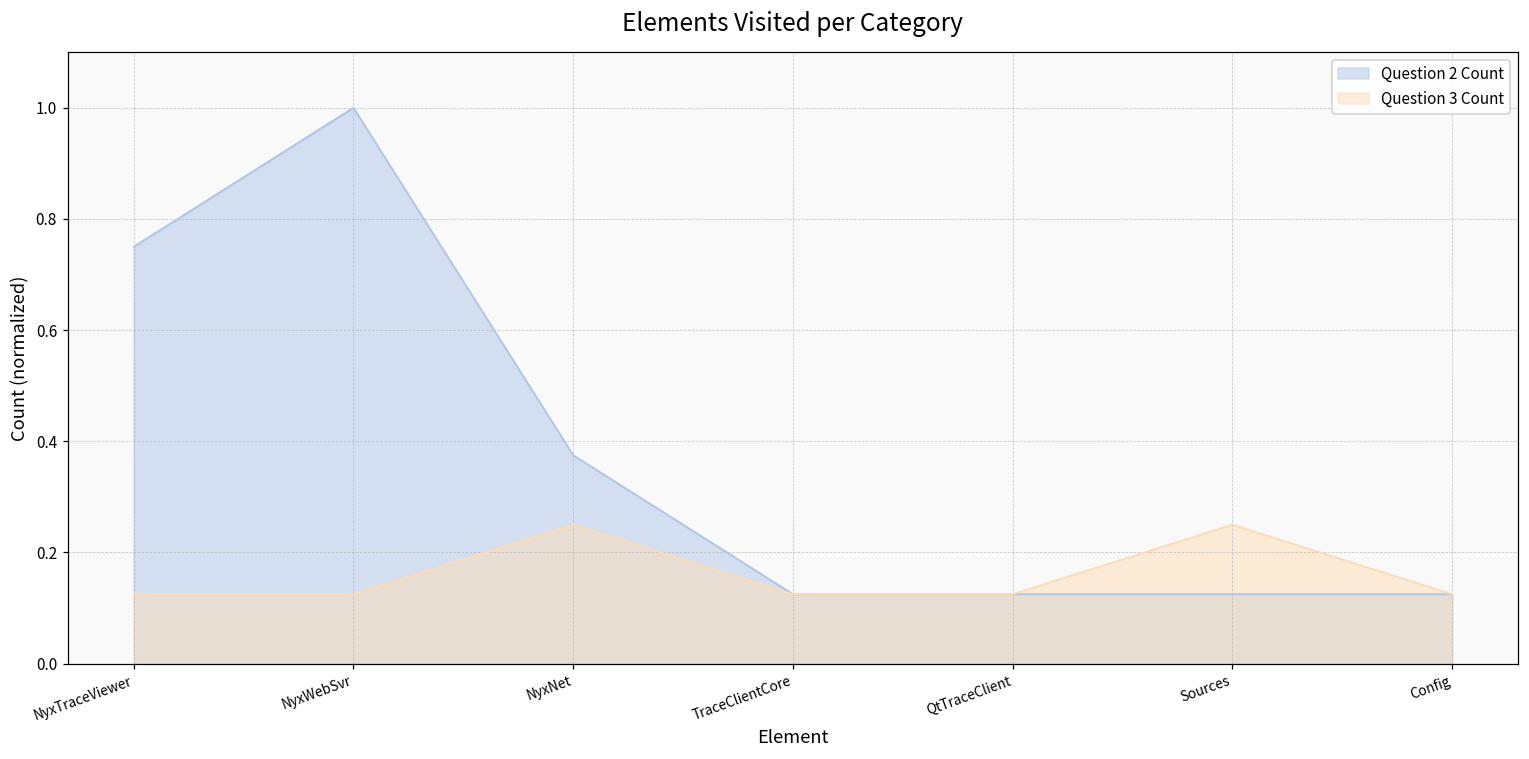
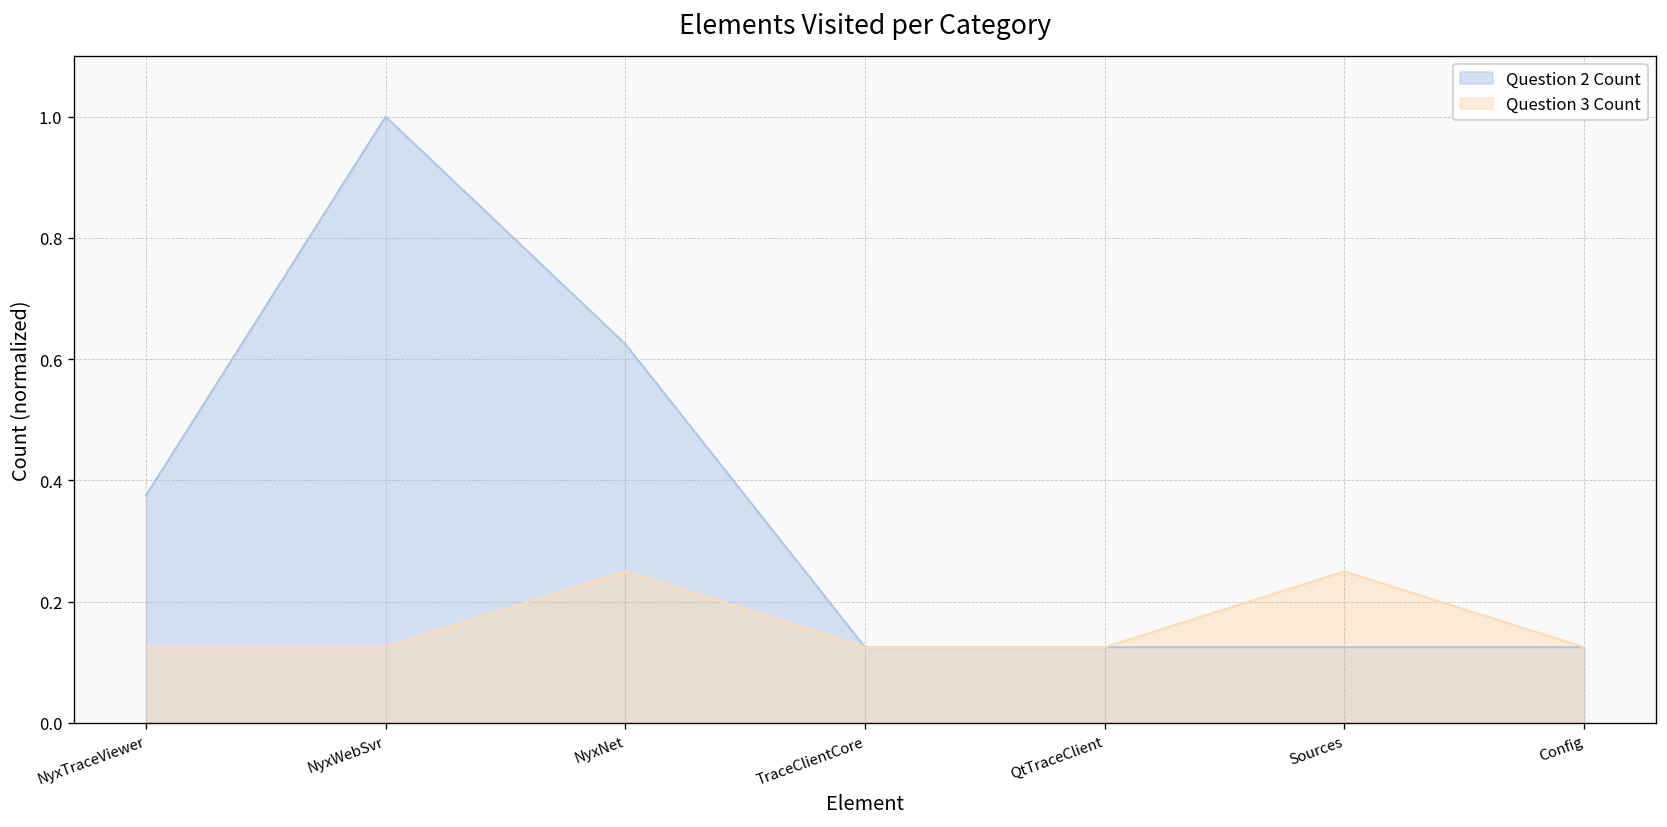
  {
    "Question 2 Count": {
-     "NyxTraceViewer": 0.75,
+     "NyxTraceViewer": 0.38,
      "NyxWebSvr": 1.00,
-     "NyxNet": 0.38,
+     "NyxNet": 0.63,
      "Sources": 0.13
    },
    "Question 3 Count": {
      "NyxTraceViewer": 0.13,
      "NyxWebSvr": 0.13,
      "NyxNet": 0.25,
      "Sources": 0.25
    }
  }
